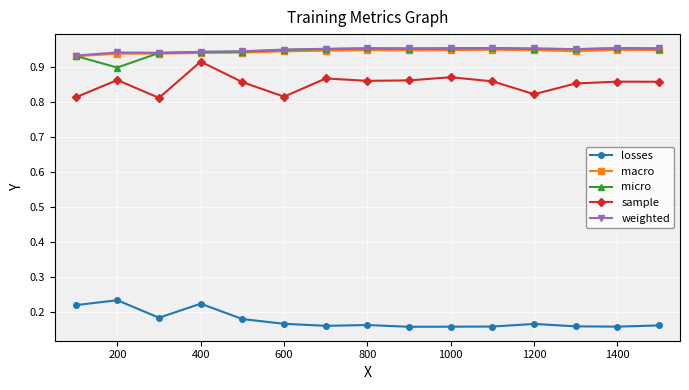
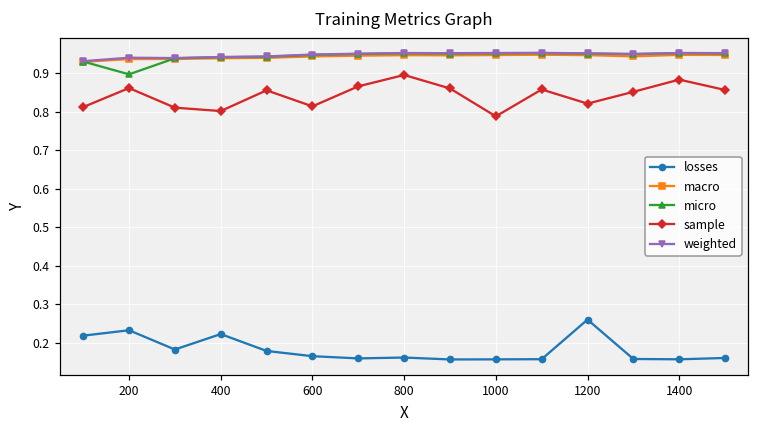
  {
    "losses": {
      "200": 0.23,
      "400": 0.22,
      "600": 0.17,
      "800": 0.16,
      "1000": 0.16,
-     "1200": 0.16,
+     "1200": 0.26,
      "1400": 0.16
    },
    "micro": {
      "200": 0.90
    },
    "sample": {
      "200": 0.86,
-     "400": 0.91,
+     "400": 0.80,
      "600": 0.81,
-     "800": 0.86,
-     "1000": 0.87,
+     "800": 0.90,
+     "1000": 0.79,
      "1200": 0.82,
-     "1400": 0.86
+     "1400": 0.88
    }
  }
